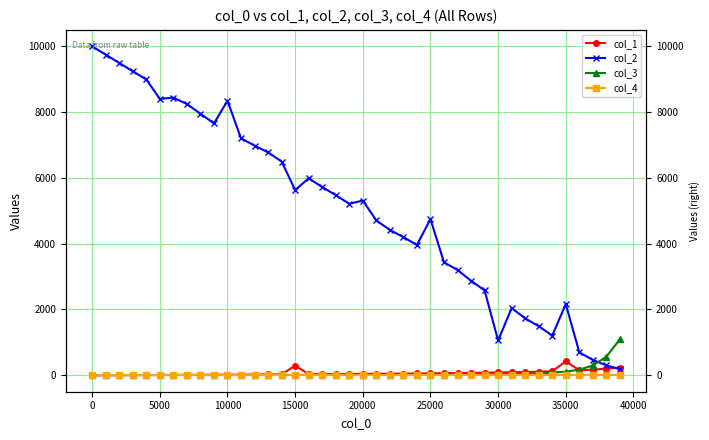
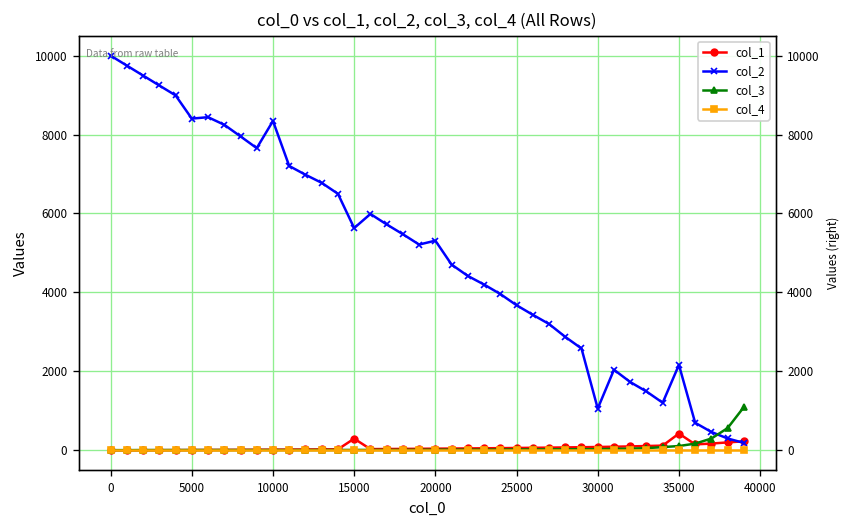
  {
    "col_1": {
      "15000": 300,
      "35000": 400
    },
    "col_2": {
      "0": 10000,
      "5000": 8400,
      "10000": 8300,
      "15000": 5600,
      "20000": 5300,
-     "25000": 4700,
+     "25000": 3700,
      "30000": 1100,
      "35000": 2200
    },
    "col_3": {
      "35000": 100
    },
    "col_4": {
      "35000": 0
    }
  }
